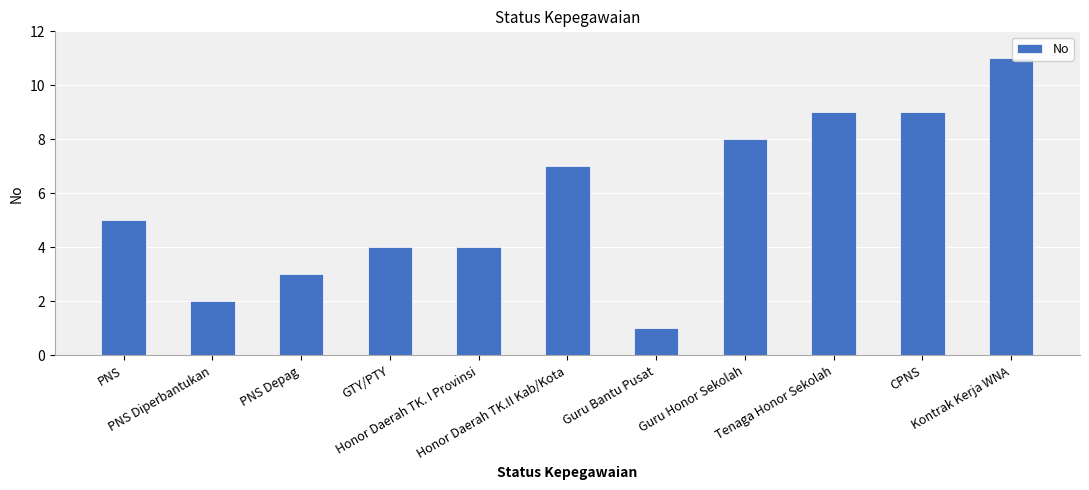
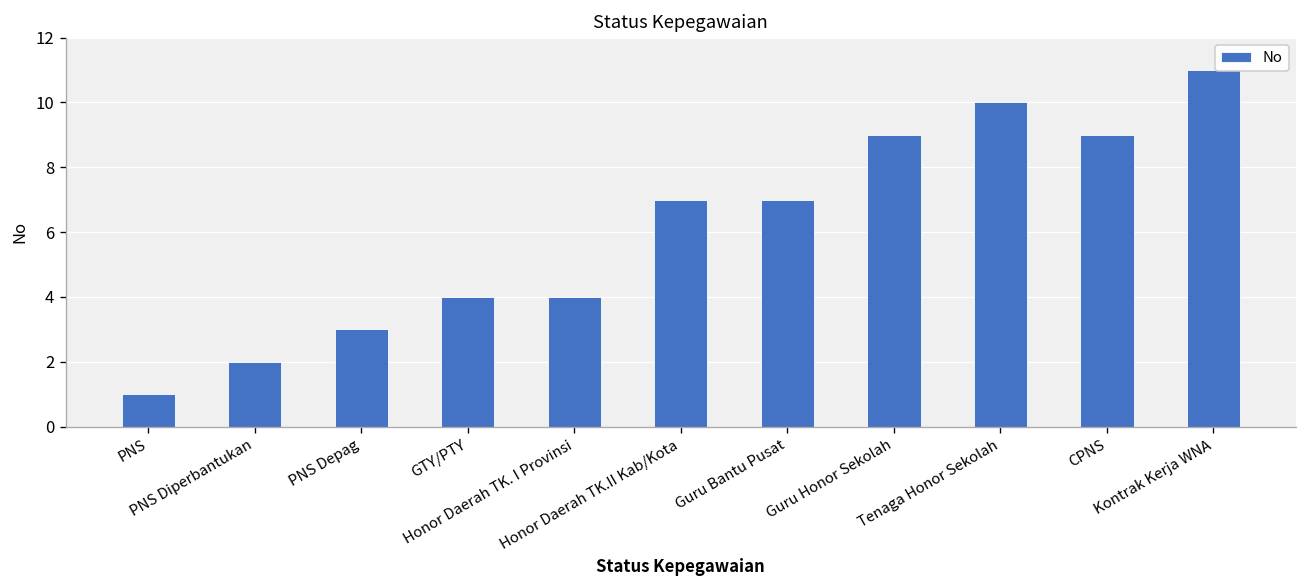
  {
-   "PNS": 5,
+   "PNS": 1,
    "PNS Diperbantukan": 2,
    "PNS Depag": 3,
    "GTY/PTY": 4,
    "Honor Daerah TK. I Provinsi": 4,
    "Honor Daerah TK.II Kab/Kota": 7,
-   "Guru Bantu Pusat": 1,
-   "Guru Honor Sekolah": 8,
-   "Tenaga Honor Sekolah": 9,
+   "Guru Bantu Pusat": 7,
+   "Guru Honor Sekolah": 9,
+   "Tenaga Honor Sekolah": 10,
    "CPNS": 9,
    "Kontrak Kerja WNA": 11
  }
